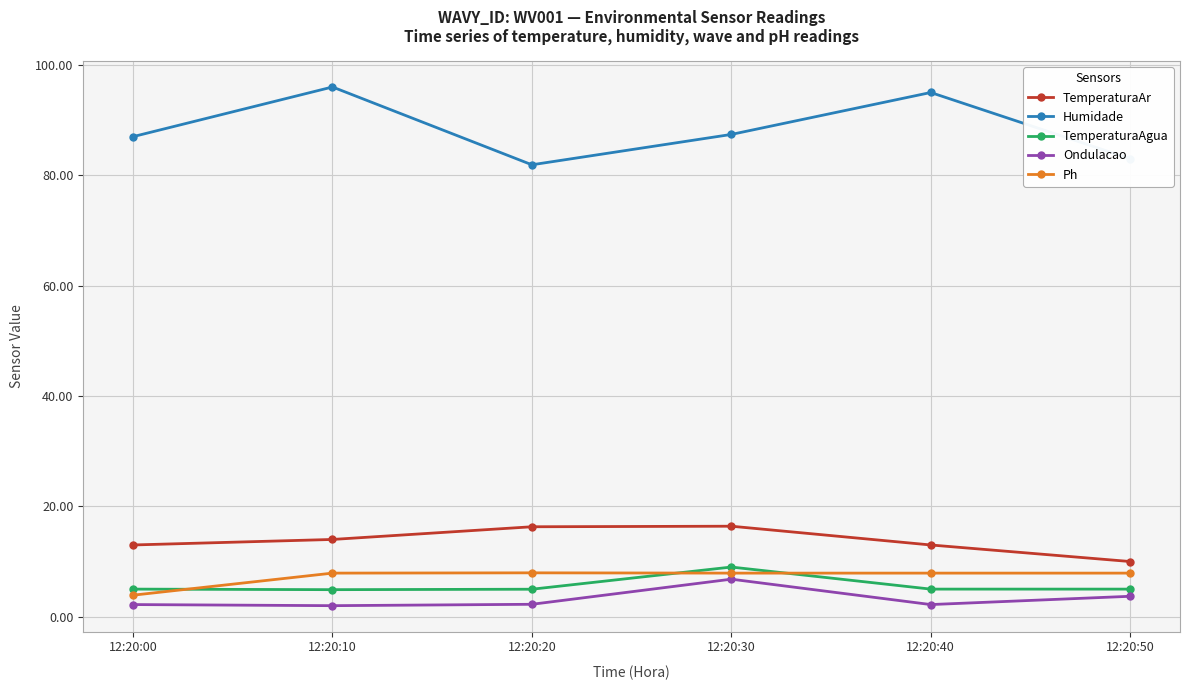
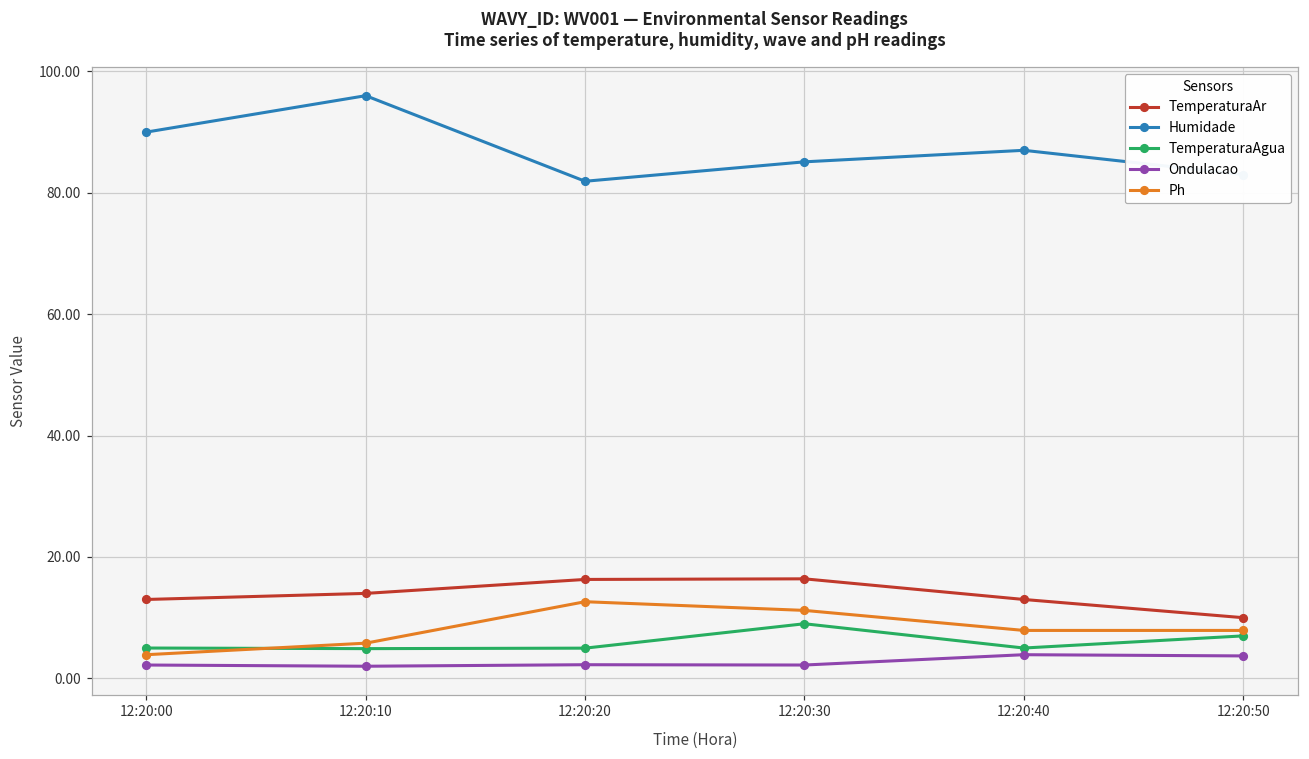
  {
    "TemperaturaAr": {
      "12:20:00": 13,
      "12:20:10": 14,
      "12:20:20": 16,
      "12:20:30": 16,
      "12:20:40": 13,
      "12:20:50": 10
    },
    "Humidade": {
-     "12:20:00": 87,
+     "12:20:00": 90,
      "12:20:10": 96,
      "12:20:20": 82,
-     "12:20:30": 87,
-     "12:20:40": 95
+     "12:20:30": 85,
+     "12:20:40": 87
    },
    "TemperaturaAgua": {
      "12:20:00": 5,
      "12:20:10": 5,
      "12:20:20": 5,
      "12:20:30": 9,
      "12:20:40": 5,
-     "12:20:50": 5
+     "12:20:50": 7
    },
    "Ondulacao": {
      "12:20:00": 2,
      "12:20:10": 2,
      "12:20:20": 2,
-     "12:20:30": 7,
-     "12:20:40": 2,
+     "12:20:30": 2,
+     "12:20:40": 4,
      "12:20:50": 4
    },
    "Ph": {
      "12:20:00": 4,
-     "12:20:10": 8,
-     "12:20:20": 8,
-     "12:20:30": 8,
+     "12:20:10": 6,
+     "12:20:20": 13,
+     "12:20:30": 11,
      "12:20:40": 8,
      "12:20:50": 8
    }
  }
